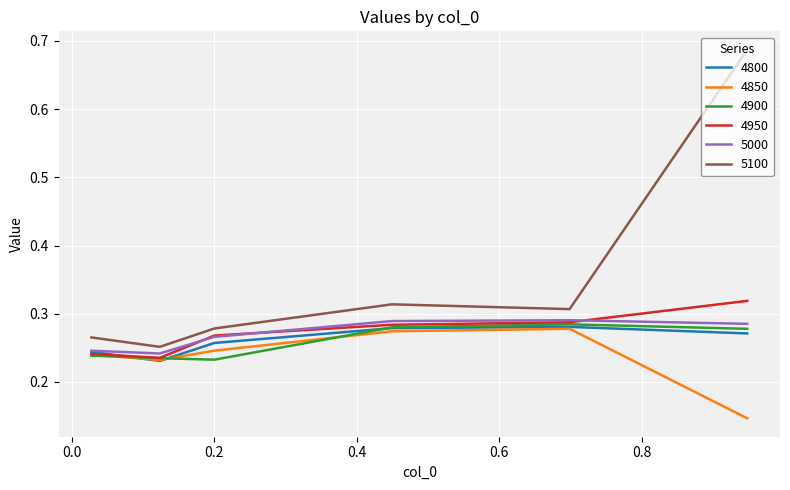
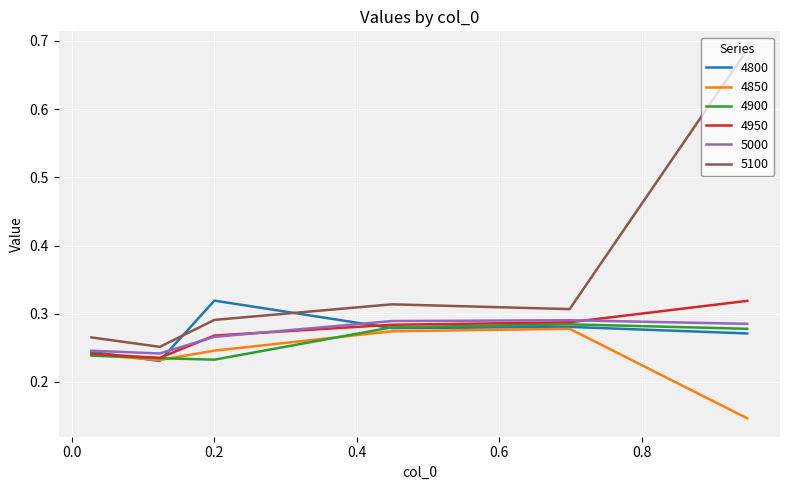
  {
    "4800": {
-     "0.2": 0.26
+     "0.2": 0.32
    },
    "4850": {
      "0.2": 0.25
    },
    "4900": {
      "0.2": 0.23
    },
    "5100": {
-     "0.2": 0.28
+     "0.2": 0.29
    }
  }
